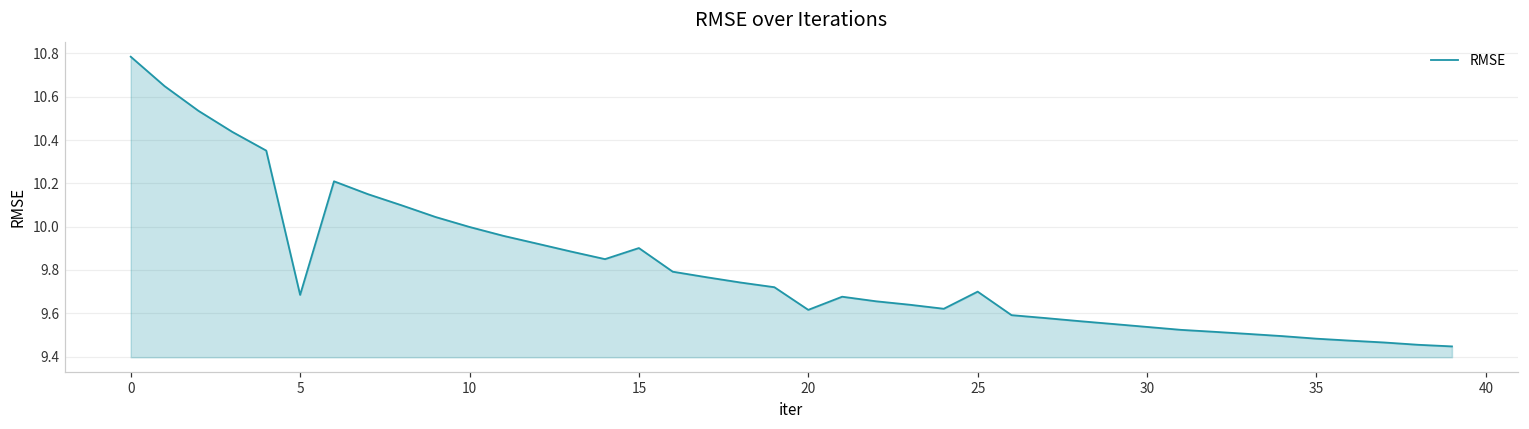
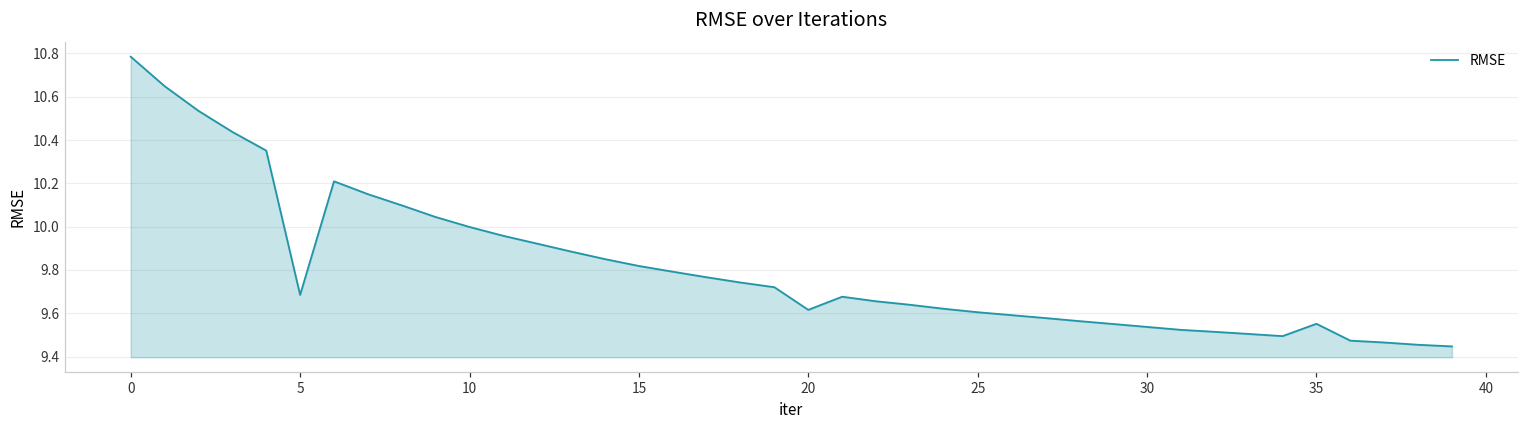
  {
    "0": 10.78,
    "5": 9.68,
    "10": 10.00,
-   "15": 9.90,
+   "15": 9.82,
    "20": 9.62,
-   "25": 9.70,
+   "25": 9.60,
    "30": 9.54,
-   "35": 9.48
+   "35": 9.55
  }
